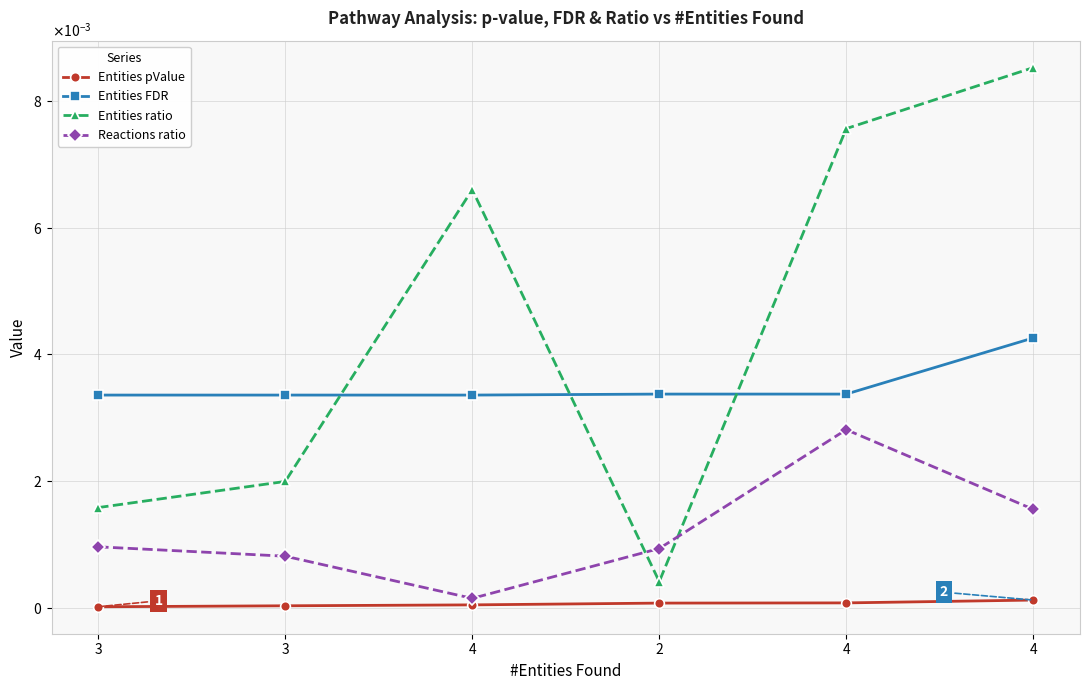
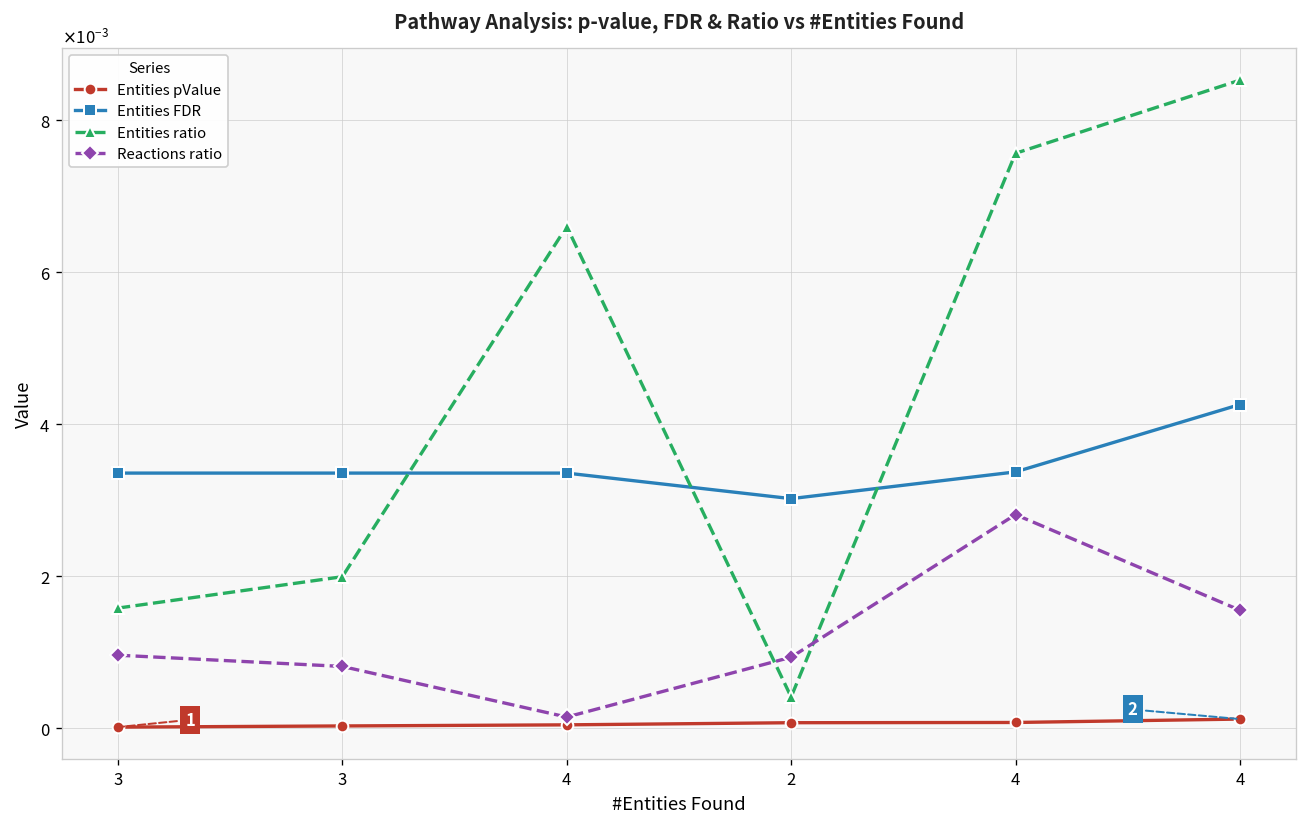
  {
    "Entities pValue": {
      "2": 0.0001
    },
    "Entities FDR": {
-     "2": 0.0034
+     "2": 0.0030
    },
    "Entities ratio": {
      "2": 0.0004
    },
    "Reactions ratio": {
      "2": 0.0009
    }
  }
